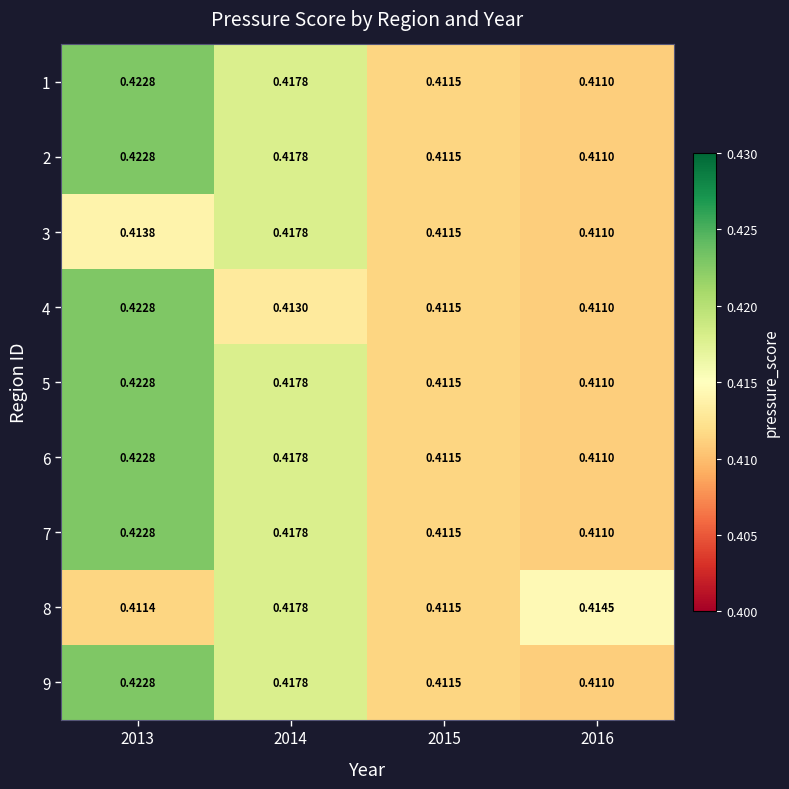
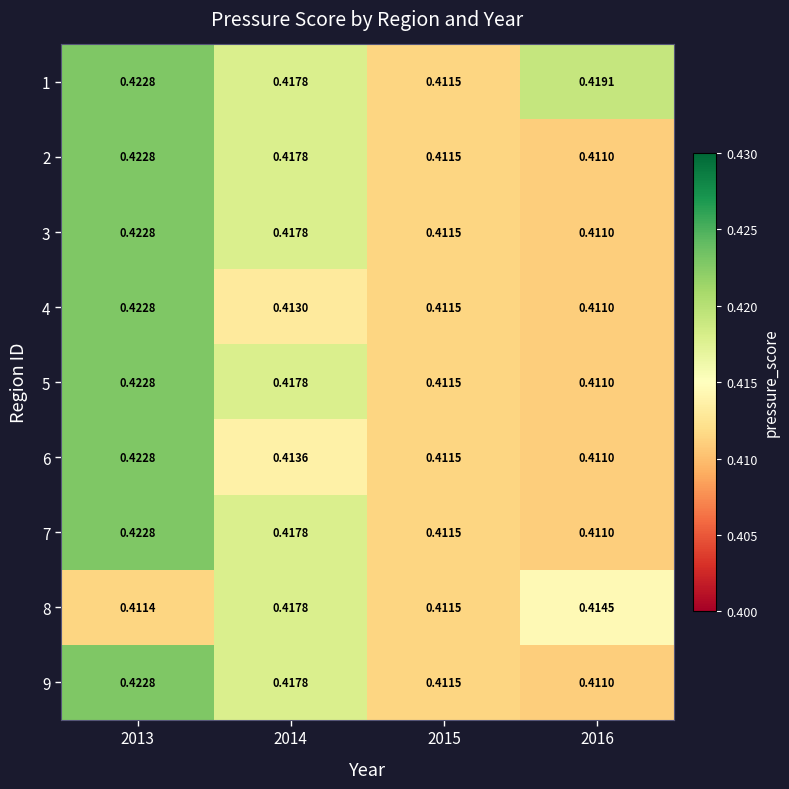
  {
    "1": {
      "2013": 0.4228,
      "2014": 0.4178,
      "2015": 0.4115,
-     "2016": 0.4110
+     "2016": 0.4191
    },
    "2": {
      "2013": 0.4228,
      "2014": 0.4178,
      "2015": 0.4115,
      "2016": 0.4110
    },
    "3": {
-     "2013": 0.4138,
+     "2013": 0.4228,
      "2014": 0.4178,
      "2015": 0.4115,
      "2016": 0.4110
    },
    "4": {
      "2013": 0.4228,
      "2014": 0.4130,
      "2015": 0.4115,
      "2016": 0.4110
    },
    "5": {
      "2013": 0.4228,
      "2014": 0.4178,
      "2015": 0.4115,
      "2016": 0.4110
    },
    "6": {
      "2013": 0.4228,
-     "2014": 0.4178,
+     "2014": 0.4136,
      "2015": 0.4115,
      "2016": 0.4110
    },
    "7": {
      "2013": 0.4228,
      "2014": 0.4178,
      "2015": 0.4115,
      "2016": 0.4110
    },
    "8": {
      "2013": 0.4114,
      "2014": 0.4178,
      "2015": 0.4115,
      "2016": 0.4145
    },
    "9": {
      "2013": 0.4228,
      "2014": 0.4178,
      "2015": 0.4115,
      "2016": 0.4110
    }
  }
